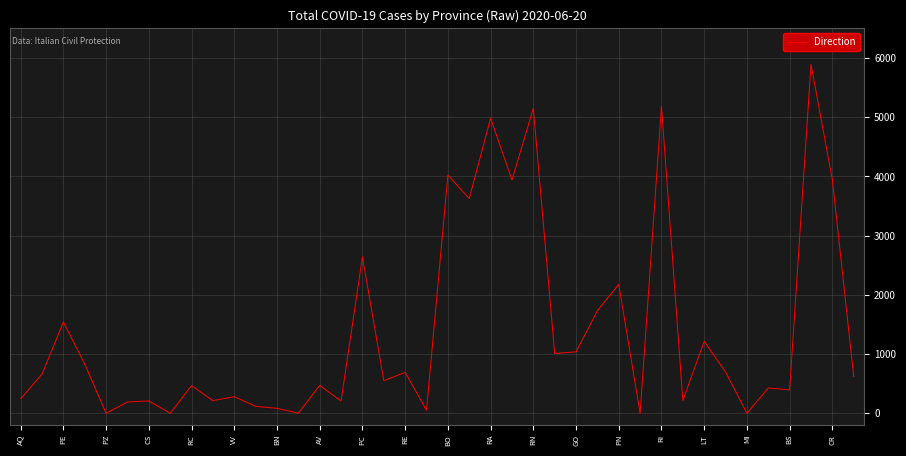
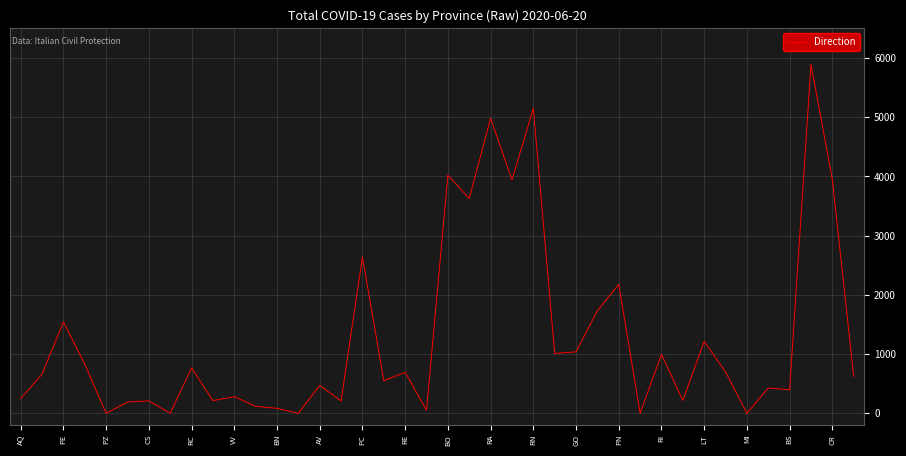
  {
    "AQ": 200,
    "PE": 1500,
    "PZ": 0,
    "CS": 200,
-   "RC": 500,
+   "RC": 800,
    "VV": 300,
    "BN": 100,
    "AV": 500,
    "PC": 2600,
    "RE": 700,
    "BO": 4000,
    "RA": 5000,
    "RN": 5200,
    "GO": 1000,
    "PN": 2200,
-   "RI": 5200,
+   "RI": 1000,
    "LT": 1200,
    "MI": 0,
    "BS": 400,
    "CR": 3900
  }
